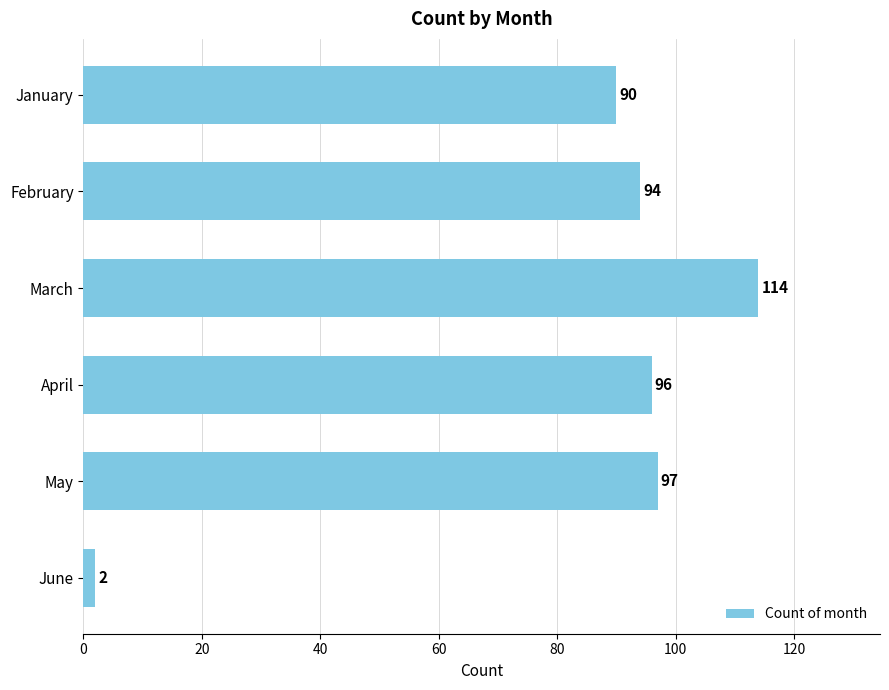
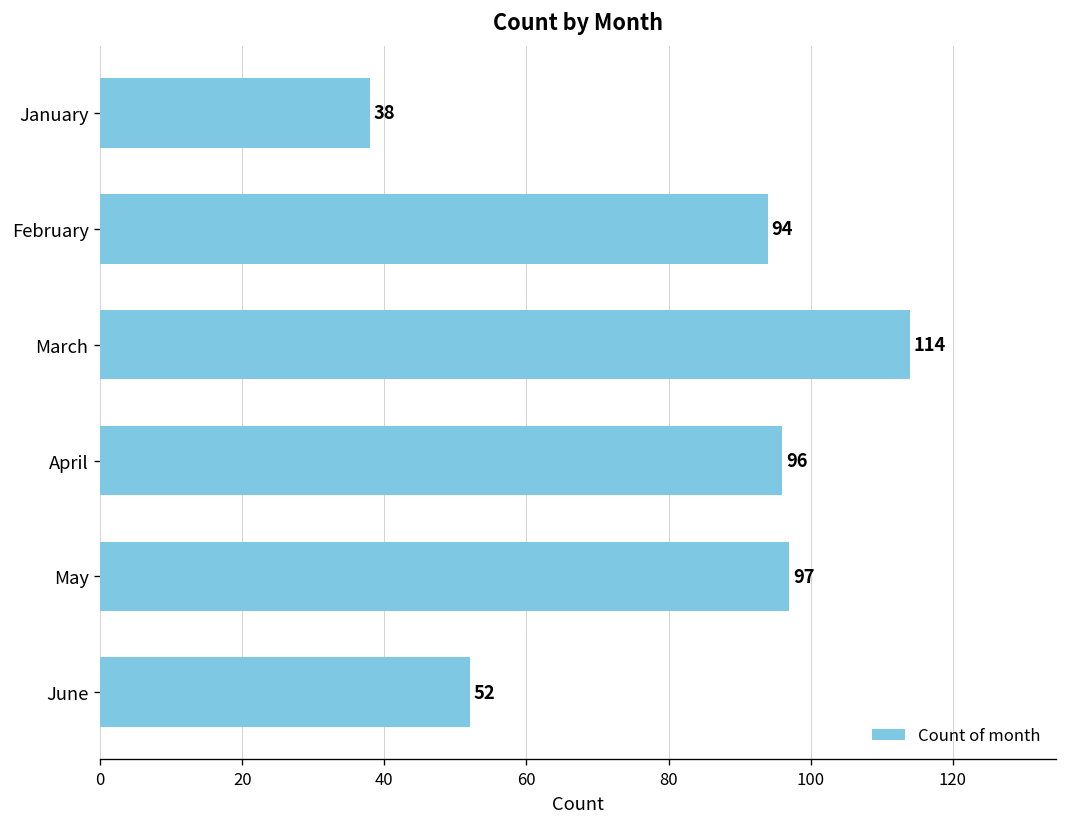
  {
-   "January": 90,
+   "January": 38,
    "February": 94,
    "March": 114,
    "April": 96,
    "May": 97,
-   "June": 2
+   "June": 52
  }
